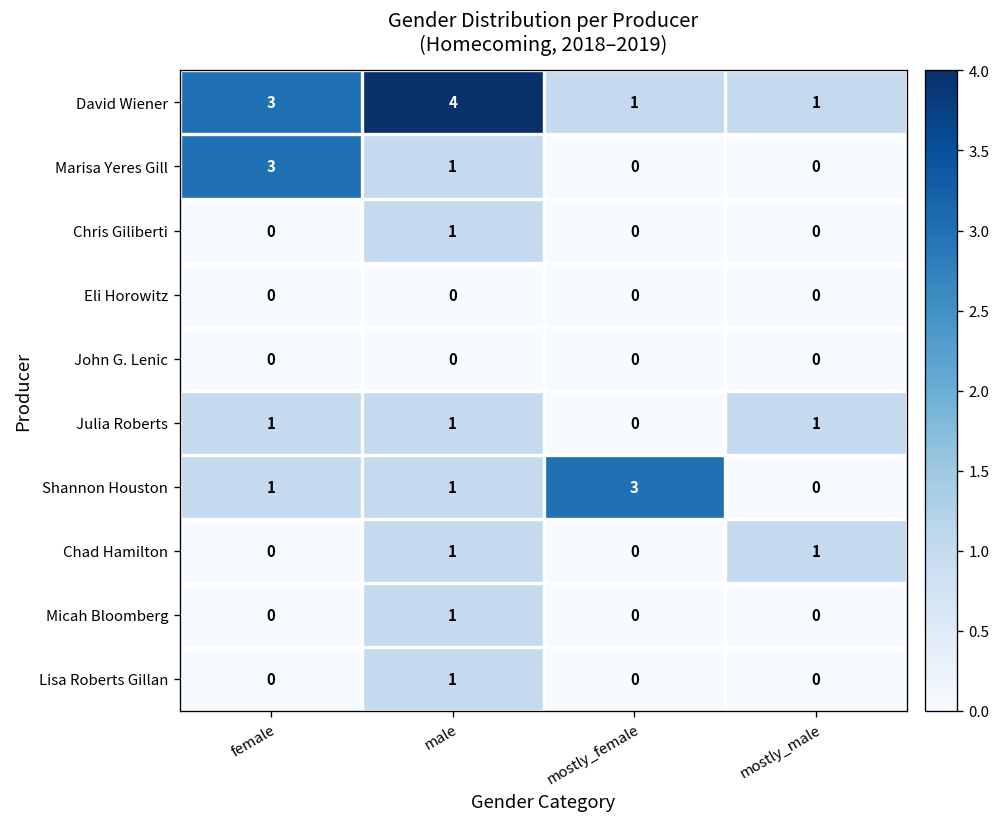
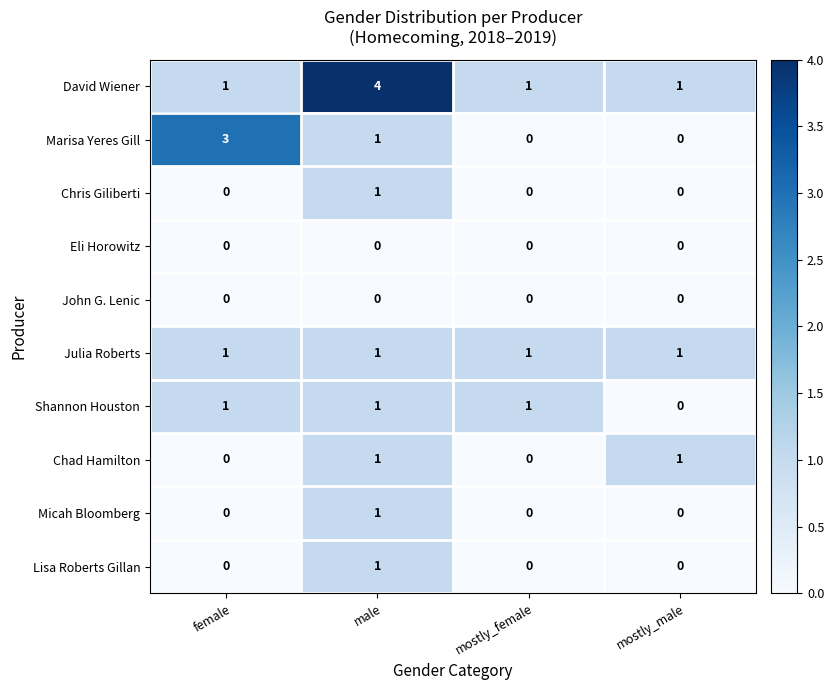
  {
    "David Wiener": {
-     "female": 3,
+     "female": 1,
      "male": 4,
      "mostly_female": 1,
      "mostly_male": 1
    },
    "Marisa Yeres Gill": {
      "female": 3,
      "male": 1,
      "mostly_female": 0,
      "mostly_male": 0
    },
    "Chris Giliberti": {
      "female": 0,
      "male": 1,
      "mostly_female": 0,
      "mostly_male": 0
    },
    "Eli Horowitz": {
      "female": 0,
      "male": 0,
      "mostly_female": 0,
      "mostly_male": 0
    },
    "John G. Lenic": {
      "female": 0,
      "male": 0,
      "mostly_female": 0,
      "mostly_male": 0
    },
    "Julia Roberts": {
      "female": 1,
      "male": 1,
-     "mostly_female": 0,
+     "mostly_female": 1,
      "mostly_male": 1
    },
    "Shannon Houston": {
      "female": 1,
      "male": 1,
-     "mostly_female": 3,
+     "mostly_female": 1,
      "mostly_male": 0
    },
    "Chad Hamilton": {
      "female": 0,
      "male": 1,
      "mostly_female": 0,
      "mostly_male": 1
    },
    "Micah Bloomberg": {
      "female": 0,
      "male": 1,
      "mostly_female": 0,
      "mostly_male": 0
    },
    "Lisa Roberts Gillan": {
      "female": 0,
      "male": 1,
      "mostly_female": 0,
      "mostly_male": 0
    }
  }
